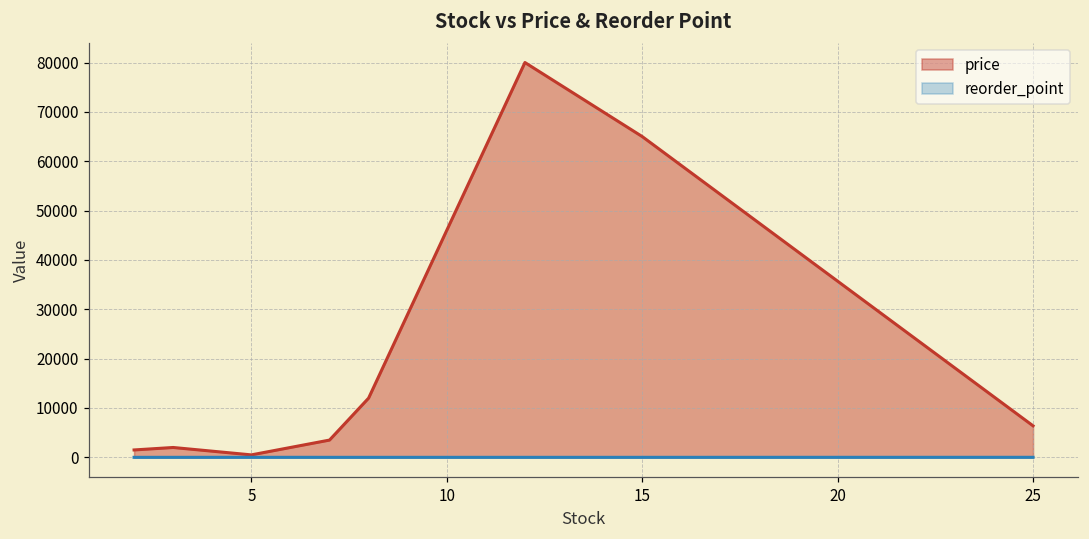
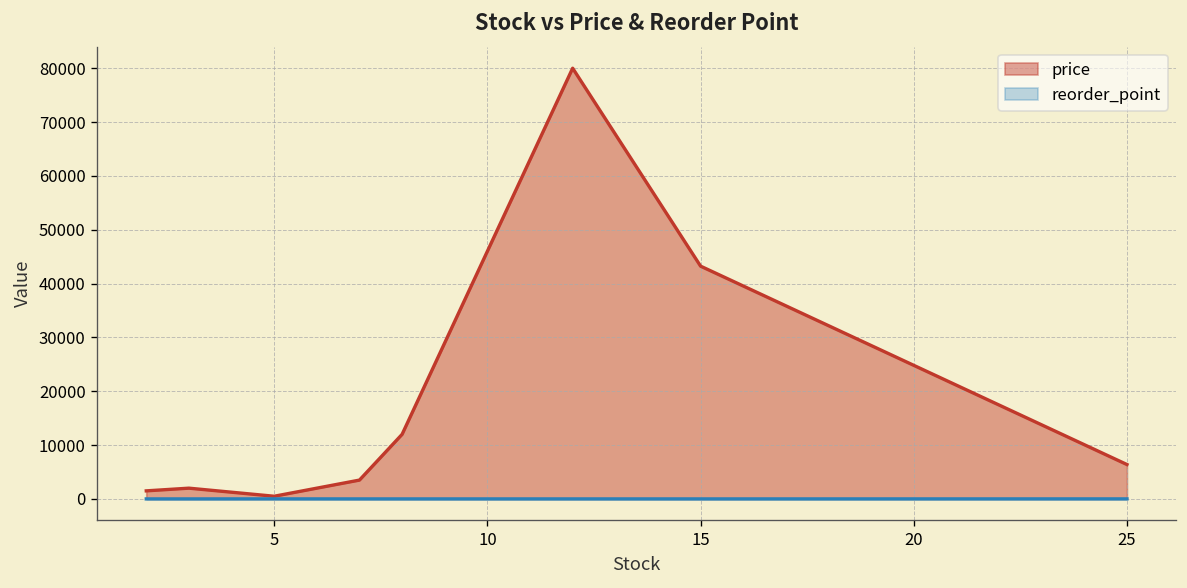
  {
    "price": {
-     "15": 65000,
+     "15": 43000,
      "25": 6000
    },
    "reorder_point": {
      "15": 0,
      "25": 0
    }
  }
